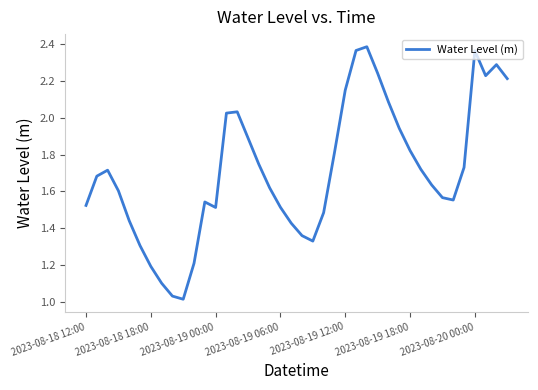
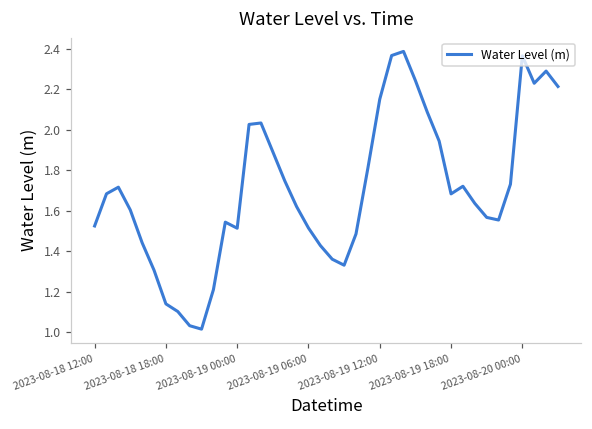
  {
    "2023-08-18 12:00": 1.52,
-   "2023-08-18 18:00": 1.19,
+   "2023-08-18 18:00": 1.14,
    "2023-08-19 00:00": 1.51,
    "2023-08-19 06:00": 1.51,
    "2023-08-19 12:00": 2.15,
-   "2023-08-19 18:00": 1.82
+   "2023-08-19 18:00": 1.68
  }
